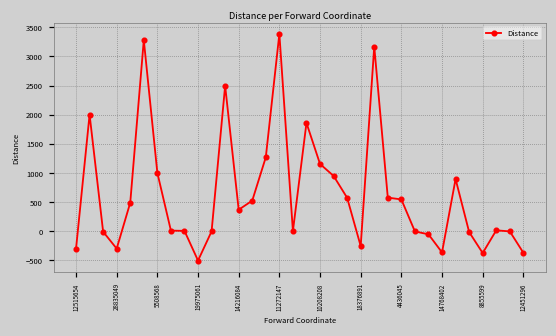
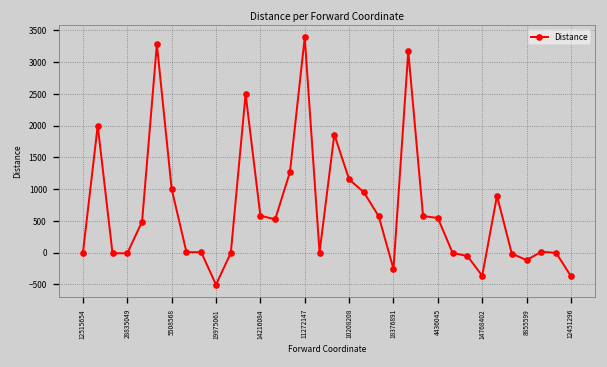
  {
-   "12515654": -300,
-   "28835049": -300,
+   "12515654": 0,
+   "28835049": 0,
    "5508568": 1000,
    "19975061": -500,
-   "14216084": 400,
+   "14216084": 600,
    "11272147": 3400,
    "10208208": 1200,
    "18376891": -300,
    "4436045": 500,
    "14768402": -400,
-   "8855599": -400,
+   "8855599": -100,
    "12451296": -400
  }
